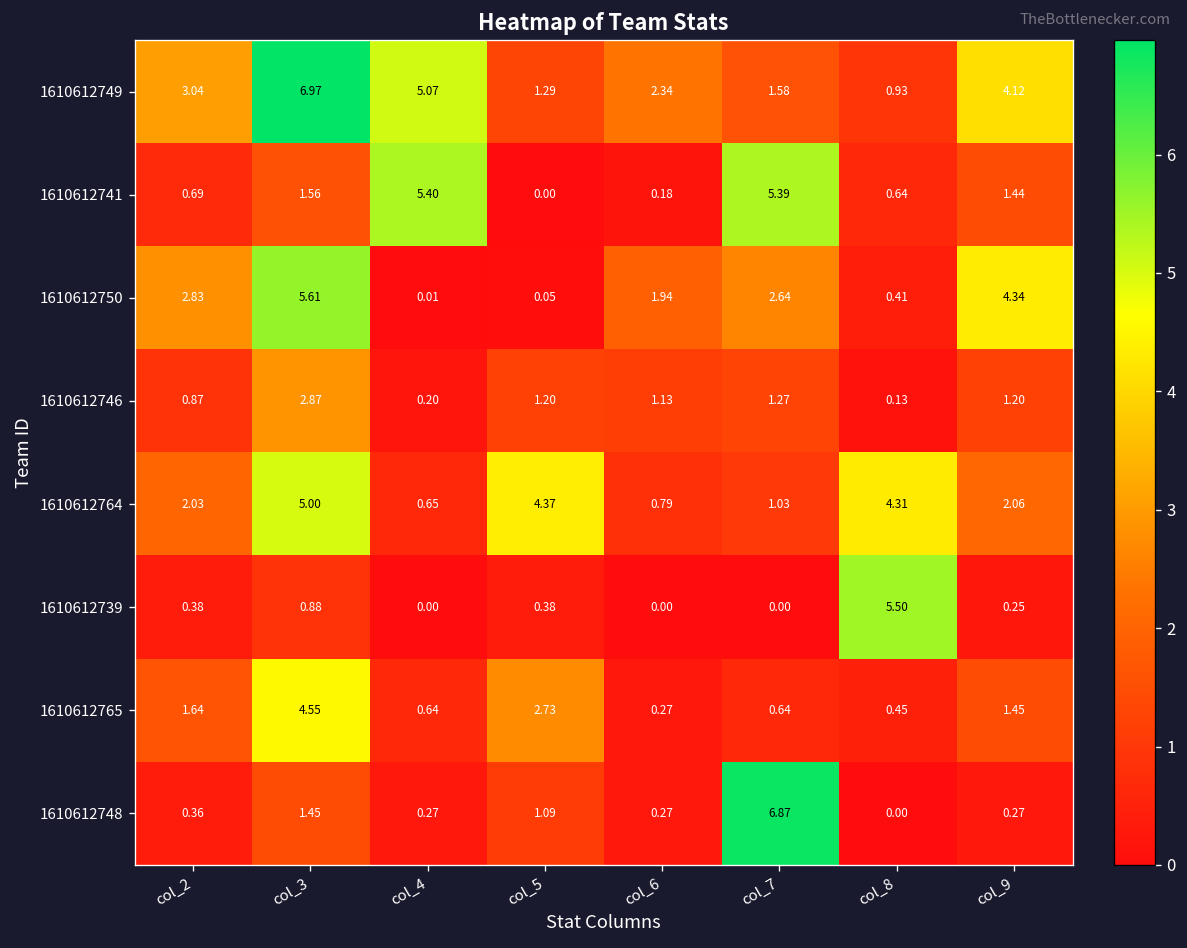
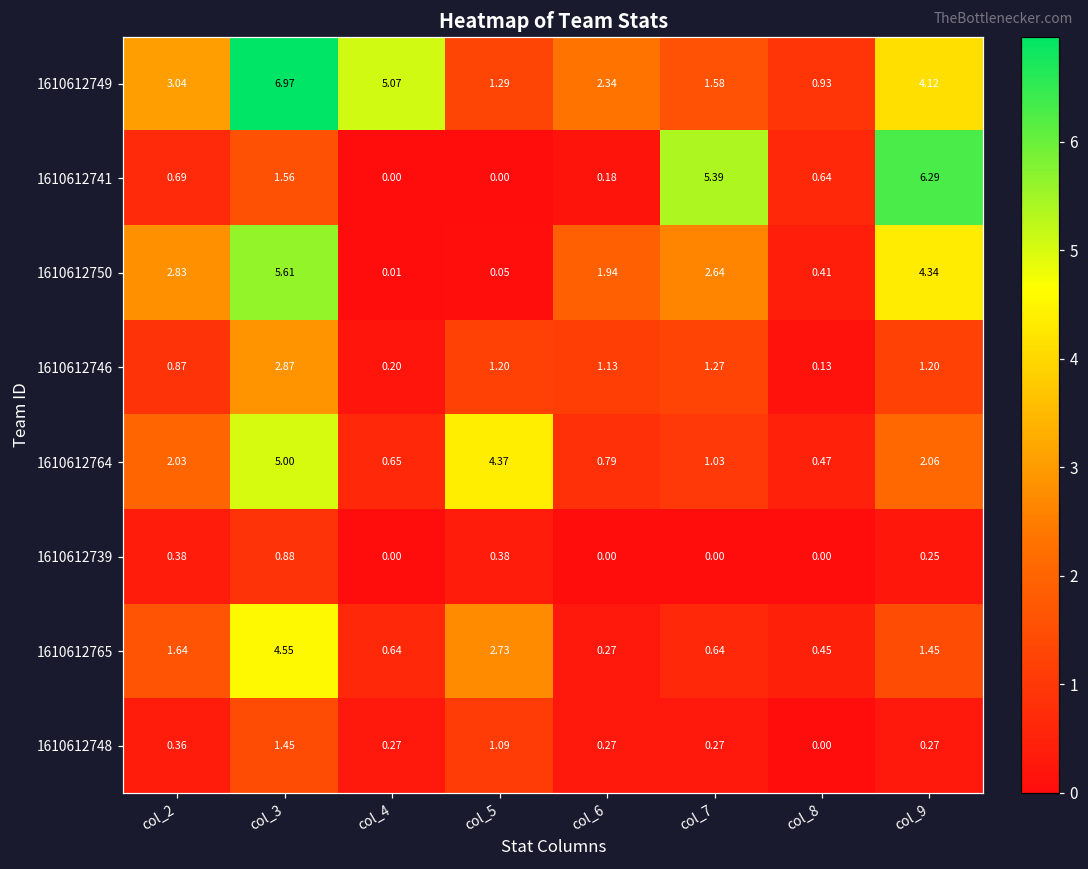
  {
    "1610612749": {
      "col_2": 3.04,
      "col_3": 6.97,
      "col_4": 5.07,
      "col_5": 1.29,
      "col_6": 2.34,
      "col_7": 1.58,
      "col_8": 0.93,
      "col_9": 4.12
    },
    "1610612741": {
      "col_2": 0.69,
      "col_3": 1.56,
-     "col_4": 5.40,
+     "col_4": 0.00,
      "col_5": 0.00,
      "col_6": 0.18,
      "col_7": 5.39,
      "col_8": 0.64,
-     "col_9": 1.44
+     "col_9": 6.29
    },
    "1610612750": {
      "col_2": 2.83,
      "col_3": 5.61,
      "col_4": 0.01,
      "col_5": 0.05,
      "col_6": 1.94,
      "col_7": 2.64,
      "col_8": 0.41,
      "col_9": 4.34
    },
    "1610612746": {
      "col_2": 0.87,
      "col_3": 2.87,
      "col_4": 0.20,
      "col_5": 1.20,
      "col_6": 1.13,
      "col_7": 1.27,
      "col_8": 0.13,
      "col_9": 1.20
    },
    "1610612764": {
      "col_2": 2.03,
      "col_3": 5.00,
      "col_4": 0.65,
      "col_5": 4.37,
      "col_6": 0.79,
      "col_7": 1.03,
-     "col_8": 4.31,
+     "col_8": 0.47,
      "col_9": 2.06
    },
    "1610612739": {
      "col_2": 0.38,
      "col_3": 0.88,
      "col_4": 0.00,
      "col_5": 0.38,
      "col_6": 0.00,
      "col_7": 0.00,
-     "col_8": 5.50,
+     "col_8": 0.00,
      "col_9": 0.25
    },
    "1610612765": {
      "col_2": 1.64,
      "col_3": 4.55,
      "col_4": 0.64,
      "col_5": 2.73,
      "col_6": 0.27,
      "col_7": 0.64,
      "col_8": 0.45,
      "col_9": 1.45
    },
    "1610612748": {
      "col_2": 0.36,
      "col_3": 1.45,
      "col_4": 0.27,
      "col_5": 1.09,
      "col_6": 0.27,
-     "col_7": 6.87,
+     "col_7": 0.27,
      "col_8": 0.00,
      "col_9": 0.27
    }
  }
